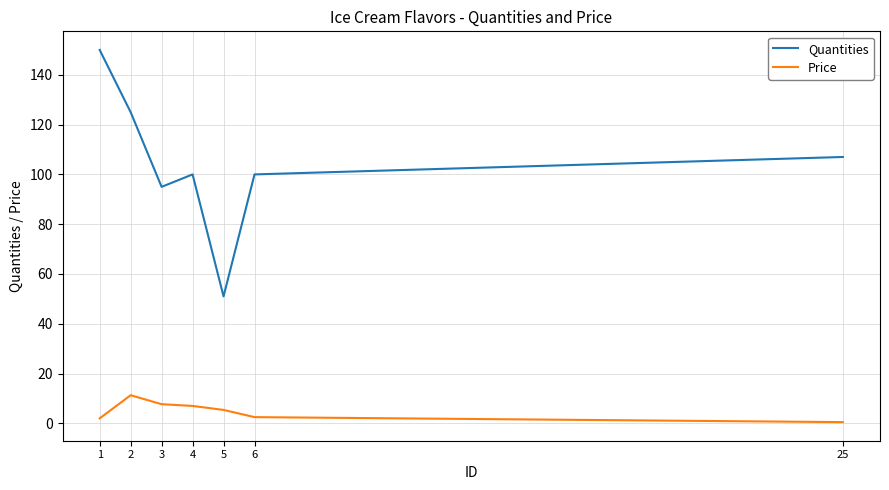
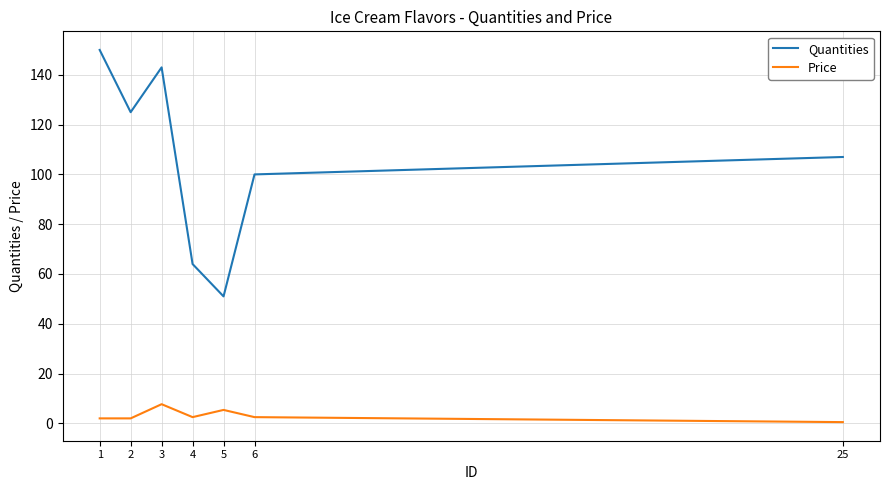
  {
    "Quantities": {
      "1": 150,
      "2": 125,
-     "3": 95,
-     "4": 100,
+     "3": 143,
+     "4": 64,
      "5": 51,
      "6": 100,
      "25": 107
    },
    "Price": {
      "1": 2,
-     "2": 11,
+     "2": 2,
      "3": 8,
-     "4": 7,
+     "4": 3,
      "5": 5,
      "6": 3,
      "25": 1
    }
  }
